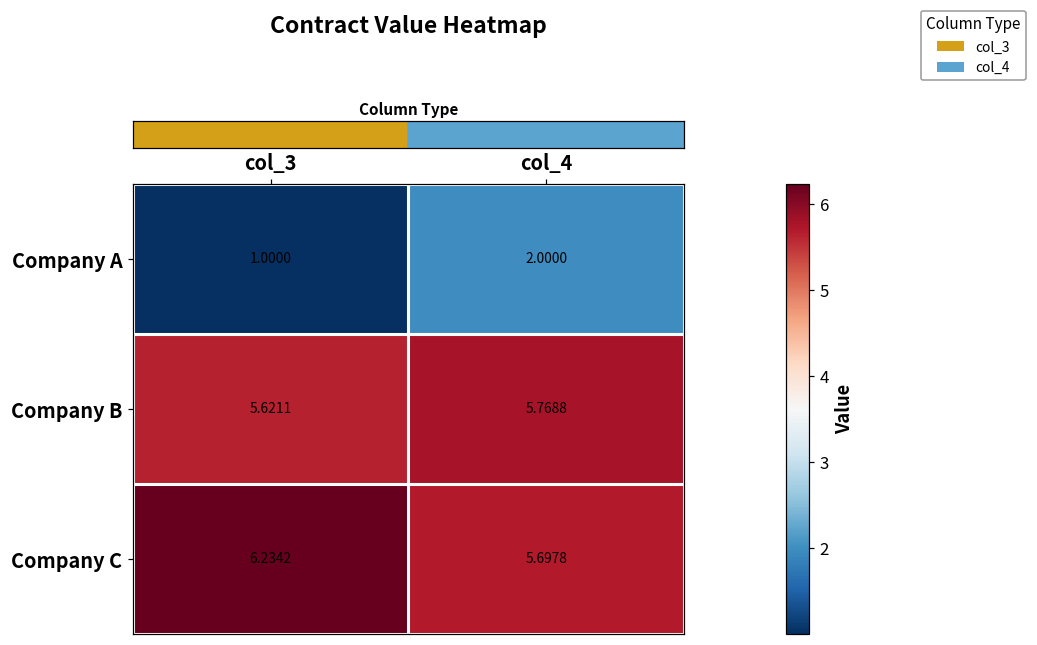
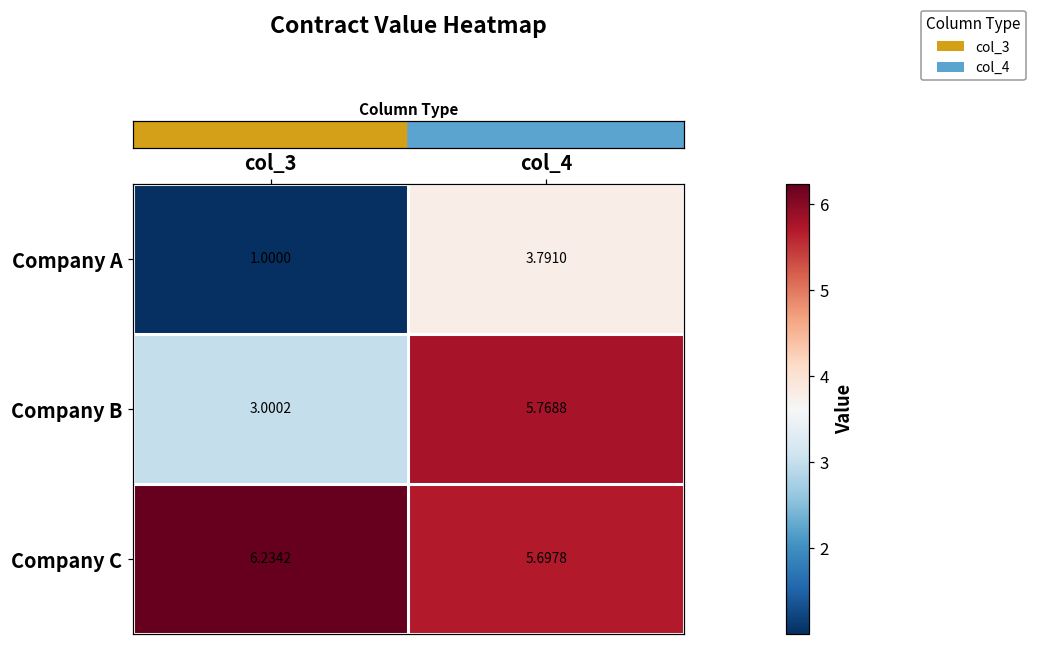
  {
    "Company A": {
      "col_3": 1.0000,
-     "col_4": 2.0000
+     "col_4": 3.7910
    },
    "Company B": {
-     "col_3": 5.6211,
+     "col_3": 3.0002,
      "col_4": 5.7688
    },
    "Company C": {
      "col_3": 6.2342,
      "col_4": 5.6978
    }
  }
